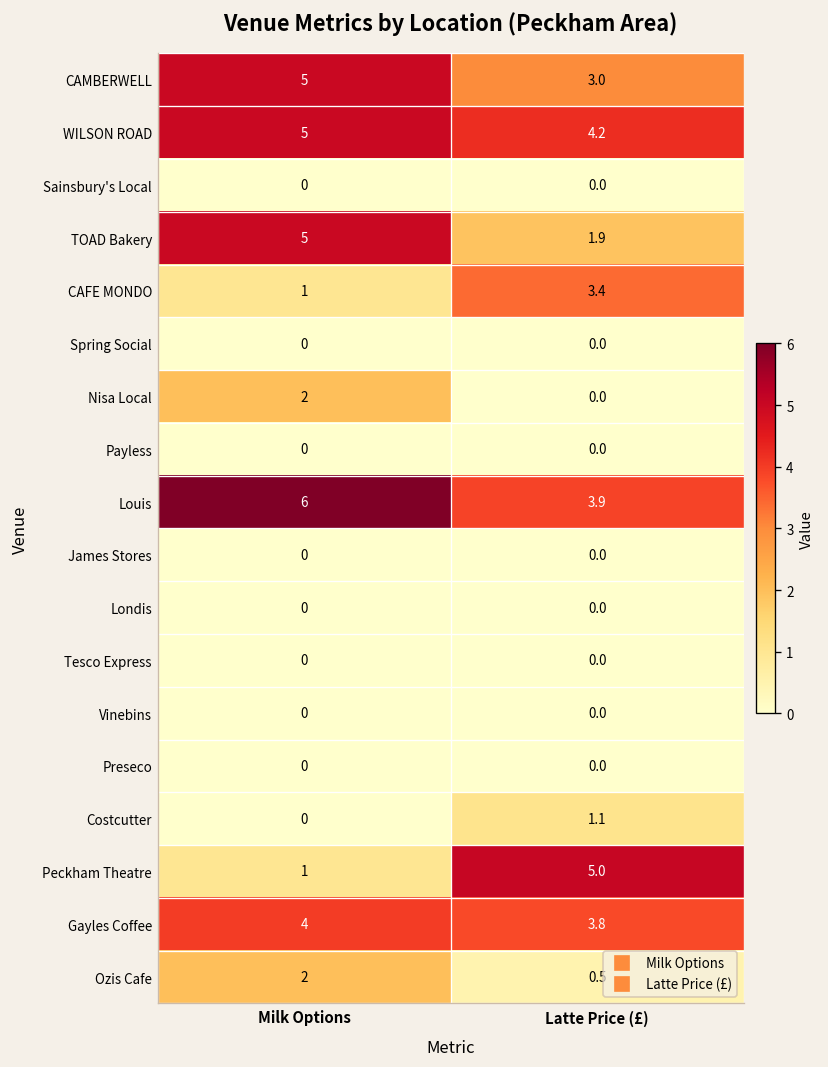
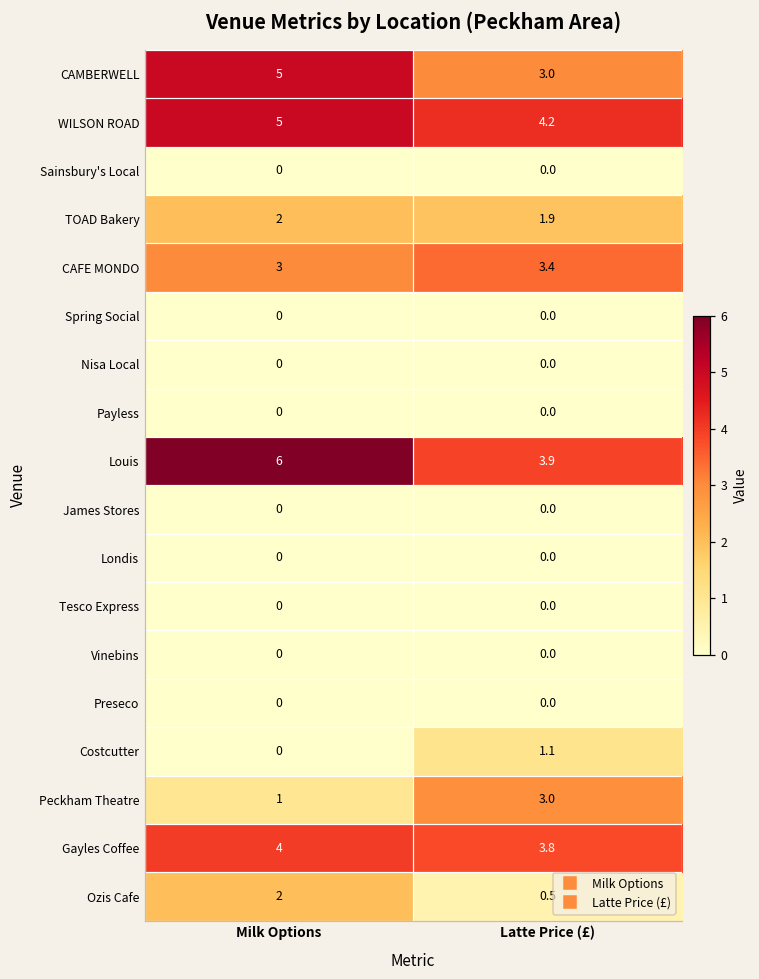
  {
    "CAMBERWELL": {
      "Milk Options": 5,
      "Latte Price (£)": 3.0
    },
    "WILSON ROAD": {
      "Milk Options": 5,
      "Latte Price (£)": 4.2
    },
    "Sainsbury's Local": {
      "Milk Options": 0,
      "Latte Price (£)": 0.0
    },
    "TOAD Bakery": {
-     "Milk Options": 5,
+     "Milk Options": 2,
      "Latte Price (£)": 1.9
    },
    "CAFE MONDO": {
-     "Milk Options": 1,
+     "Milk Options": 3,
      "Latte Price (£)": 3.4
    },
    "Spring Social": {
      "Milk Options": 0,
      "Latte Price (£)": 0.0
    },
    "Nisa Local": {
-     "Milk Options": 2,
+     "Milk Options": 0,
      "Latte Price (£)": 0.0
    },
    "Payless": {
      "Milk Options": 0,
      "Latte Price (£)": 0.0
    },
    "Louis": {
      "Milk Options": 6,
      "Latte Price (£)": 3.9
    },
    "James Stores": {
      "Milk Options": 0,
      "Latte Price (£)": 0.0
    },
    "Londis": {
      "Milk Options": 0,
      "Latte Price (£)": 0.0
    },
    "Tesco Express": {
      "Milk Options": 0,
      "Latte Price (£)": 0.0
    },
    "Vinebins": {
      "Milk Options": 0,
      "Latte Price (£)": 0.0
    },
    "Preseco": {
      "Milk Options": 0,
      "Latte Price (£)": 0.0
    },
    "Costcutter": {
      "Milk Options": 0,
      "Latte Price (£)": 1.1
    },
    "Peckham Theatre": {
      "Milk Options": 1,
-     "Latte Price (£)": 5.0
+     "Latte Price (£)": 3.0
    },
    "Gayles Coffee": {
      "Milk Options": 4,
      "Latte Price (£)": 3.8
    },
    "Ozis Cafe": {
      "Milk Options": 2
    }
  }
